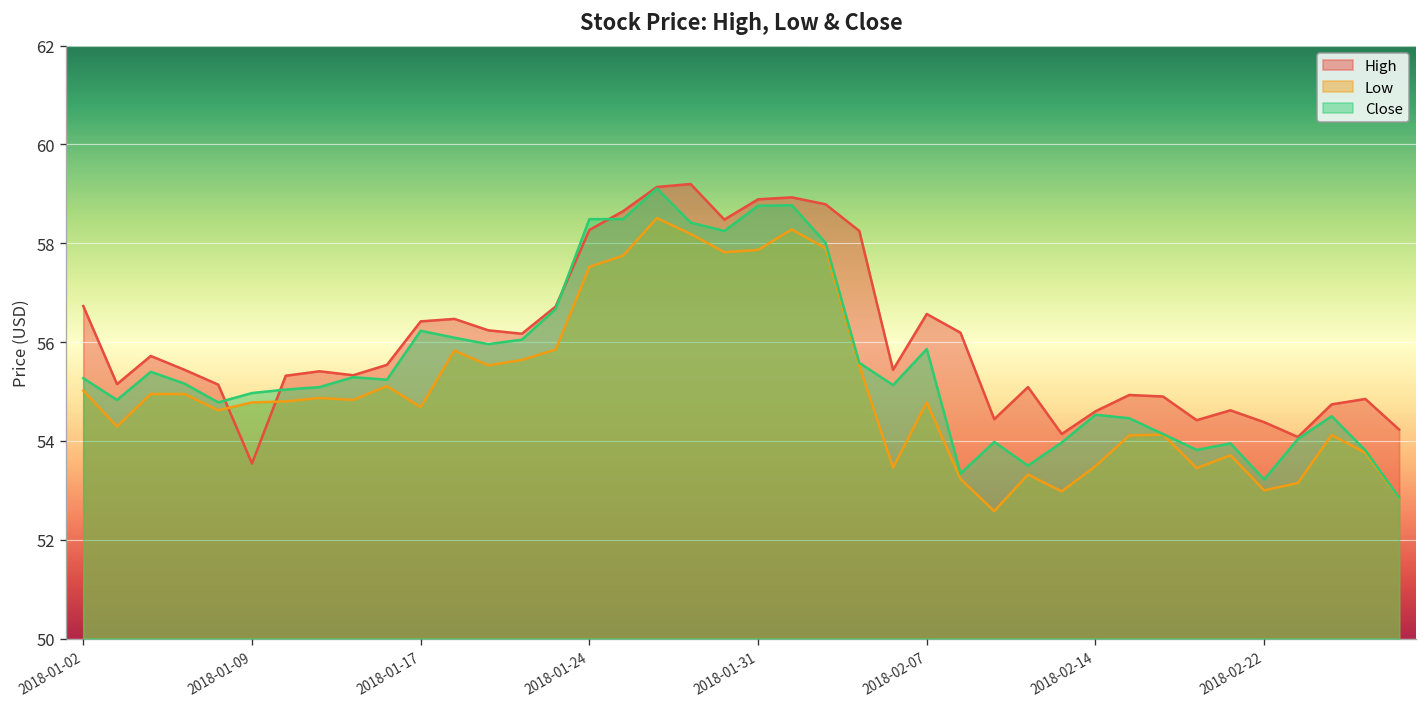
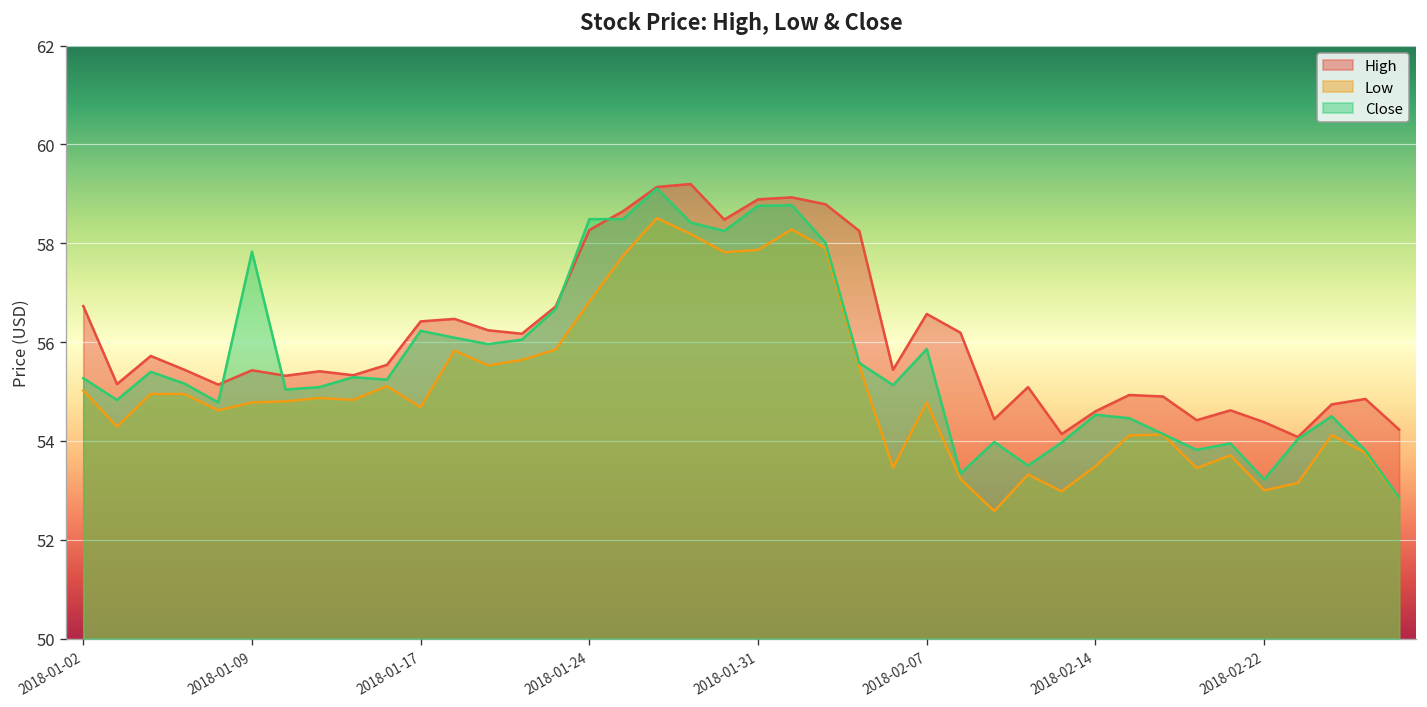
  {
    "High": {
      "2018-01-02": 56.7,
-     "2018-01-09": 53.5,
+     "2018-01-09": 55.4,
      "2018-01-17": 56.4,
      "2018-01-24": 58.3,
      "2018-01-31": 58.9,
      "2018-02-07": 56.6,
      "2018-02-14": 54.6,
      "2018-02-22": 54.4
    },
    "Low": {
      "2018-01-02": 55.0,
      "2018-01-09": 54.8,
      "2018-01-17": 54.7,
-     "2018-01-24": 57.5,
+     "2018-01-24": 56.8,
      "2018-01-31": 57.9,
      "2018-02-07": 54.8,
      "2018-02-14": 53.5,
      "2018-02-22": 53.0
    },
    "Close": {
      "2018-01-02": 55.3,
-     "2018-01-09": 55.0,
+     "2018-01-09": 57.8,
      "2018-01-17": 56.2,
      "2018-01-24": 58.5,
      "2018-01-31": 58.8,
      "2018-02-07": 55.9,
      "2018-02-14": 54.5,
      "2018-02-22": 53.2
    }
  }
